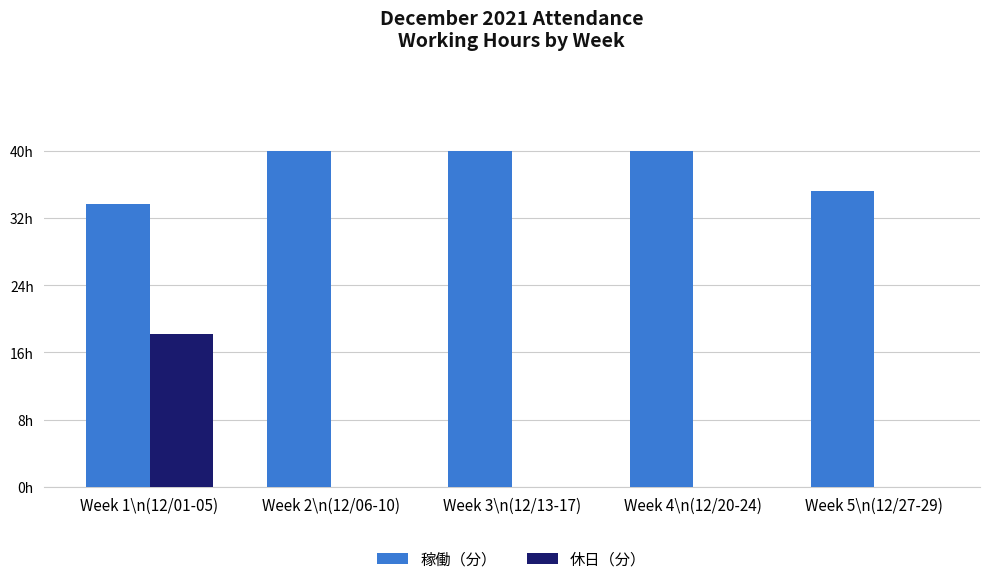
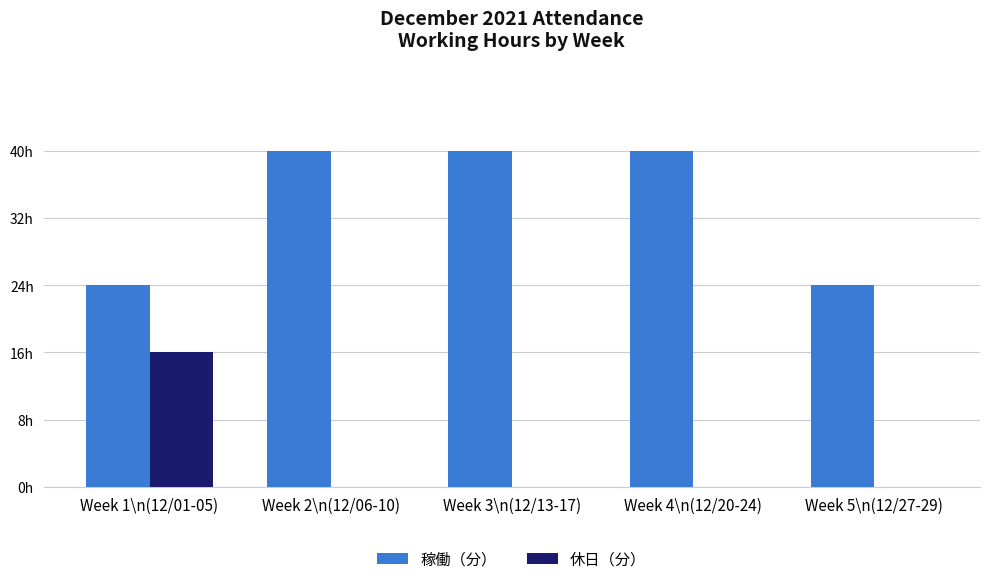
  {
    "稼働（分）": {
-     "Week 1\\n(12/01-05)": "34h",
+     "Week 1\\n(12/01-05)": "24h",
      "Week 2\\n(12/06-10)": "40h",
      "Week 3\\n(12/13-17)": "40h",
      "Week 4\\n(12/20-24)": "40h",
-     "Week 5\\n(12/27-29)": "35h"
+     "Week 5\\n(12/27-29)": "24h"
    },
    "休日（分）": {
-     "Week 1\\n(12/01-05)": "18h",
+     "Week 1\\n(12/01-05)": "16h",
      "Week 2\\n(12/06-10)": "0h",
      "Week 3\\n(12/13-17)": "0h",
      "Week 4\\n(12/20-24)": "0h",
      "Week 5\\n(12/27-29)": "0h"
    }
  }
